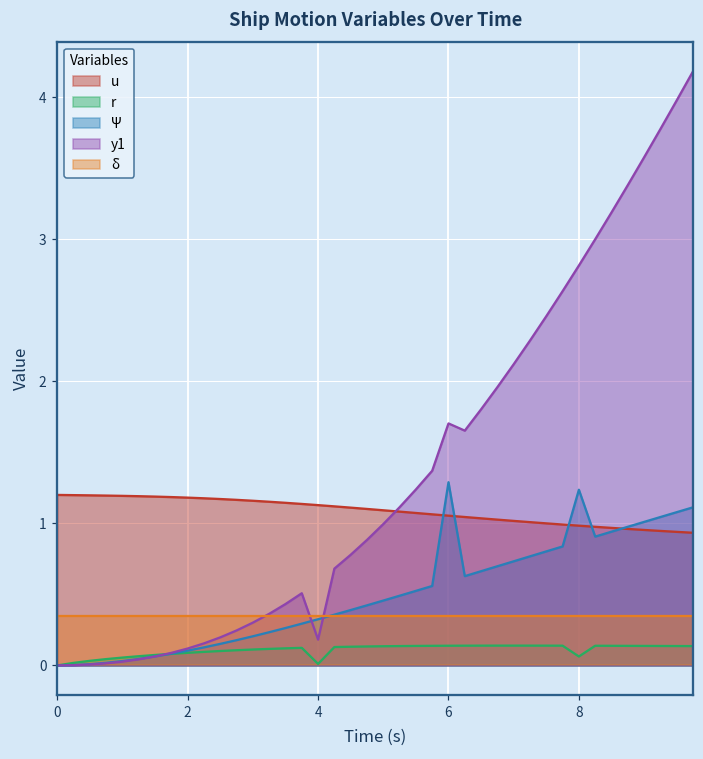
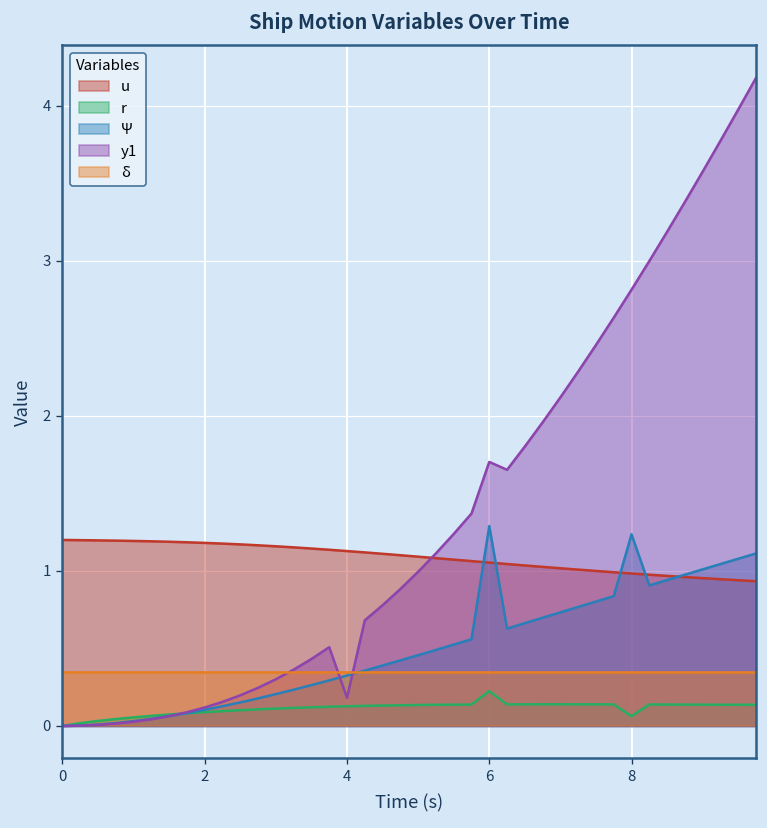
  {
    "r": {
-     "4": 0.01,
-     "6": 0.14,
+     "4": 0.13,
+     "6": 0.22,
      "8": 0.06
    },
    "Ψ": {
      "4": 0.33,
      "6": 1.29,
      "8": 1.24
    },
    "y1": {
      "4": 0.18,
      "6": 1.70,
      "8": 2.81
    }
  }
